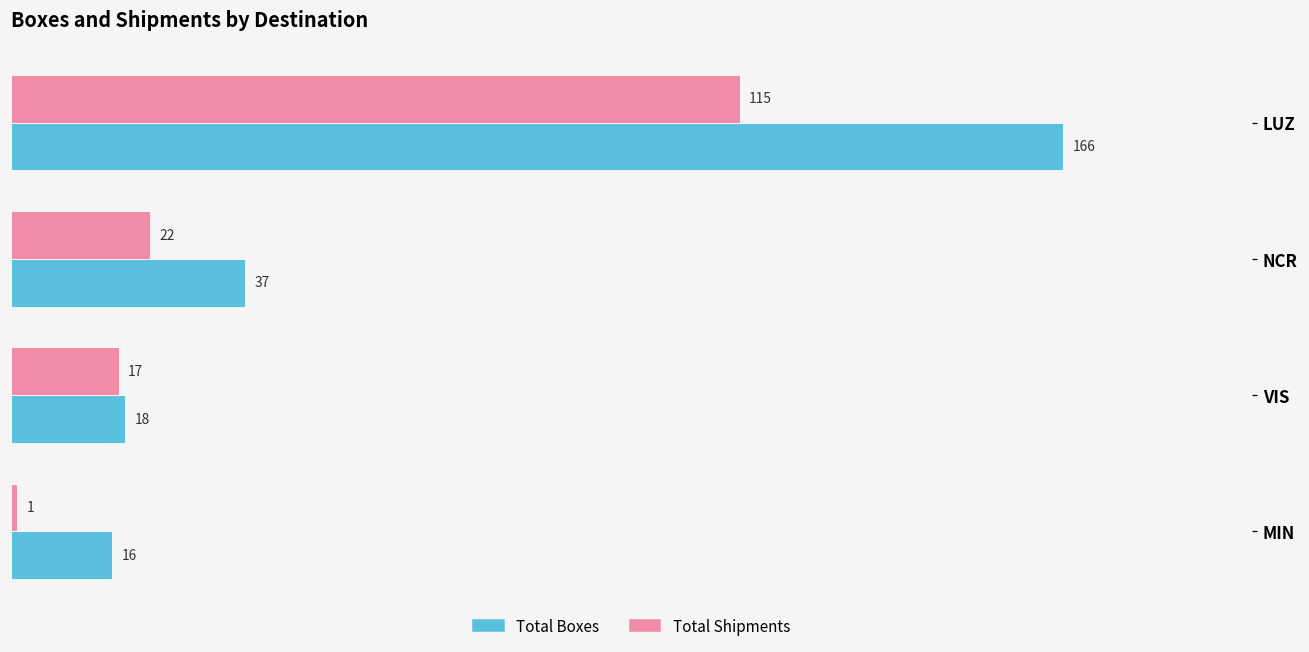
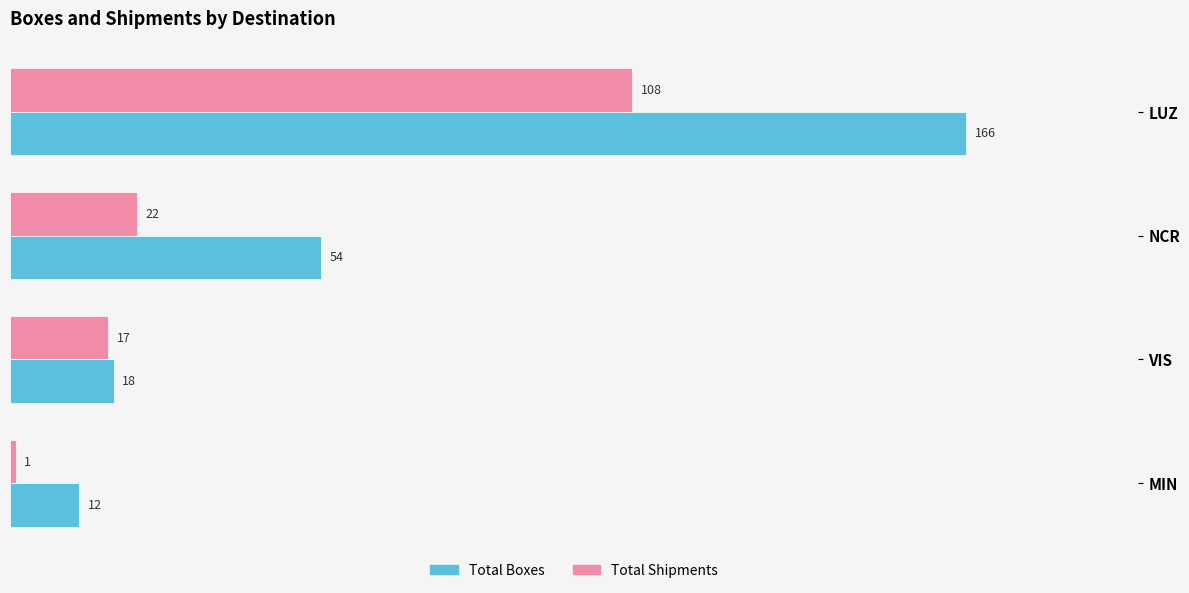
  {
    "Total Boxes": {
      "LUZ": 166,
-     "NCR": 37,
+     "NCR": 54,
      "VIS": 18,
-     "MIN": 16
+     "MIN": 12
    },
    "Total Shipments": {
-     "LUZ": 115,
+     "LUZ": 108,
      "NCR": 22,
      "VIS": 17,
      "MIN": 1
    }
  }
